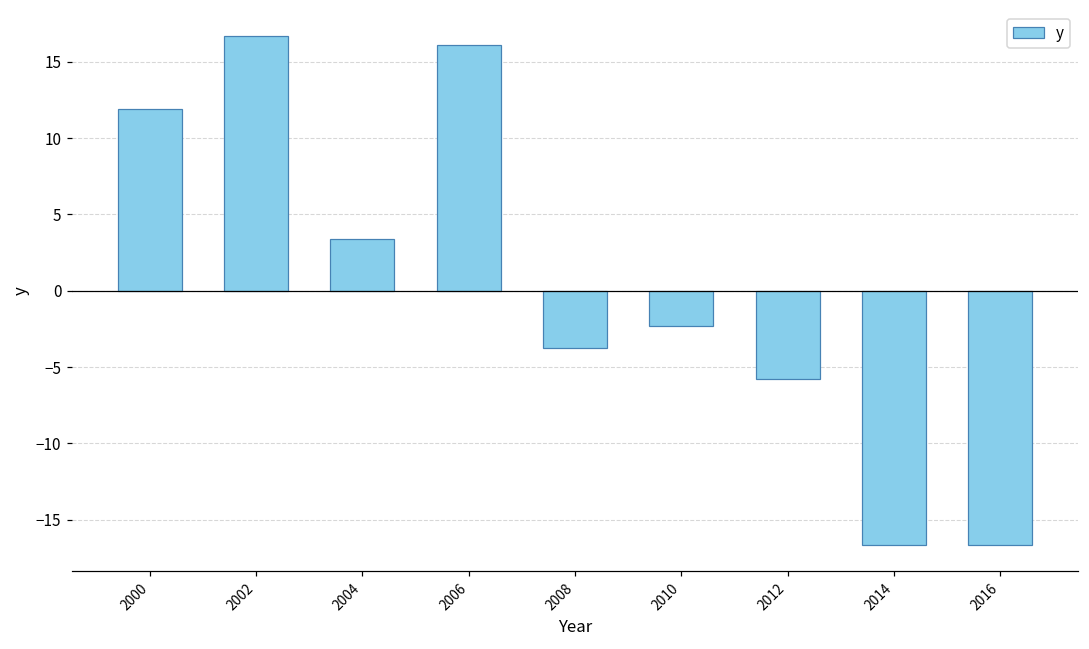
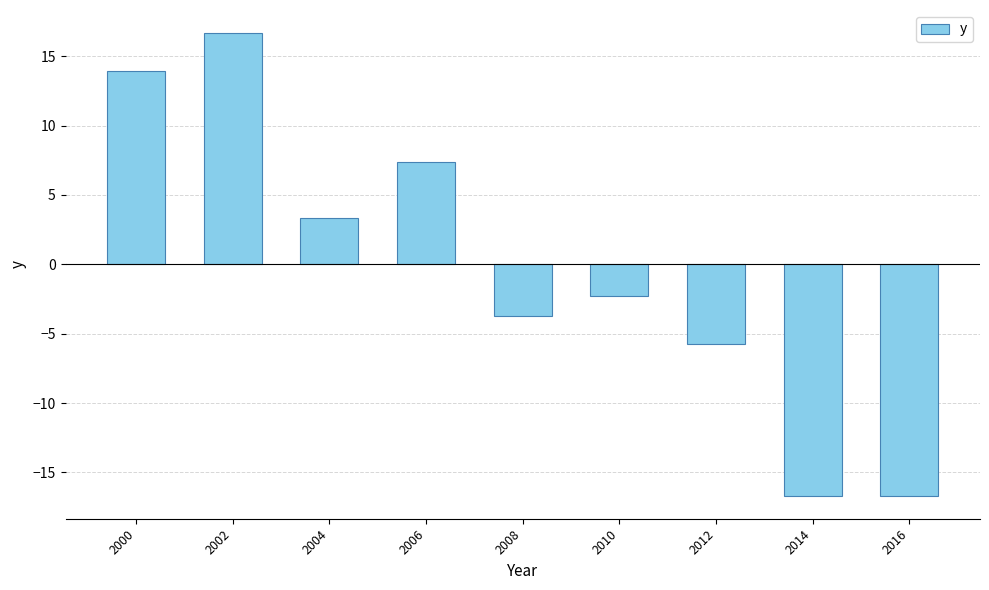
  {
-   "2000": 11.9,
+   "2000": 13.9,
    "2002": 16.7,
    "2004": 3.4,
-   "2006": 16.1,
+   "2006": 7.3,
    "2008": -3.7,
    "2010": -2.3,
    "2012": -5.8,
    "2014": -16.7,
    "2016": -16.7
  }
